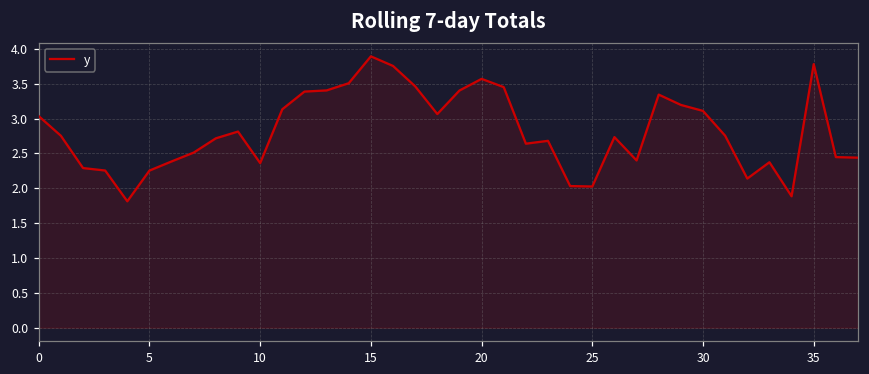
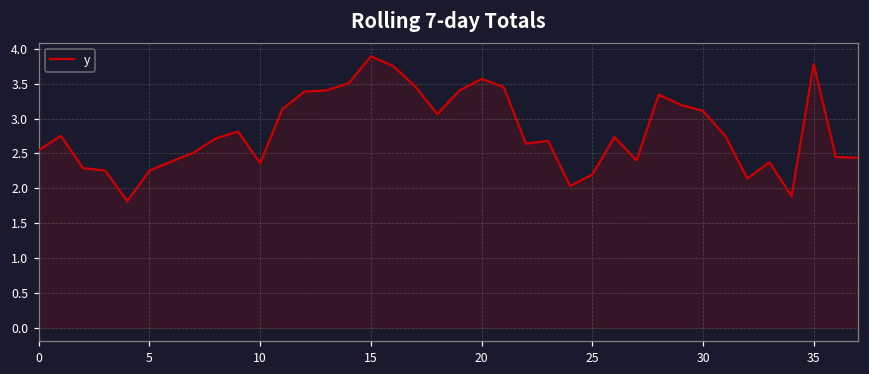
  {
-   "0": 3.0,
+   "0": 2.5,
    "5": 2.3,
    "10": 2.4,
    "15": 3.9,
    "20": 3.6,
-   "25": 2.0,
+   "25": 2.2,
    "30": 3.1,
    "35": 3.8
  }
